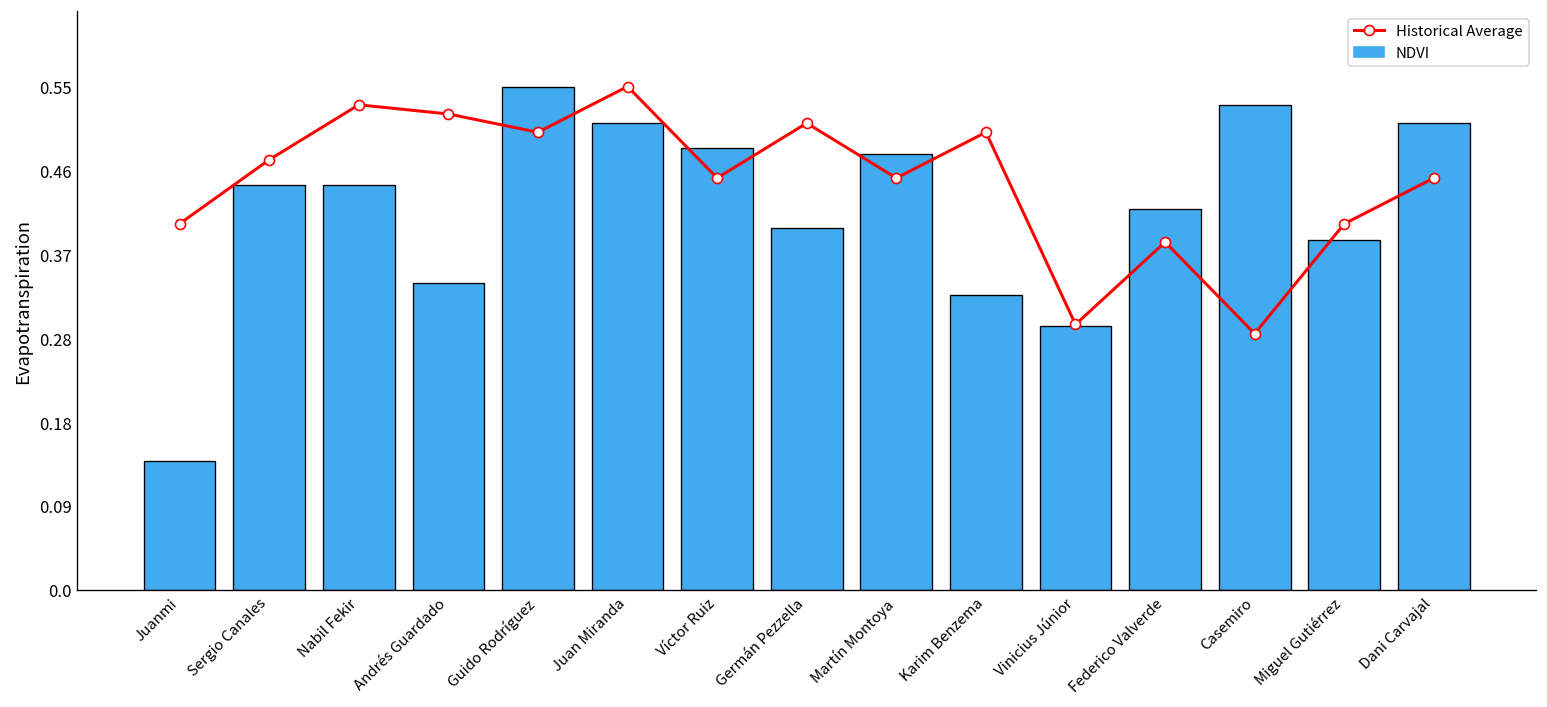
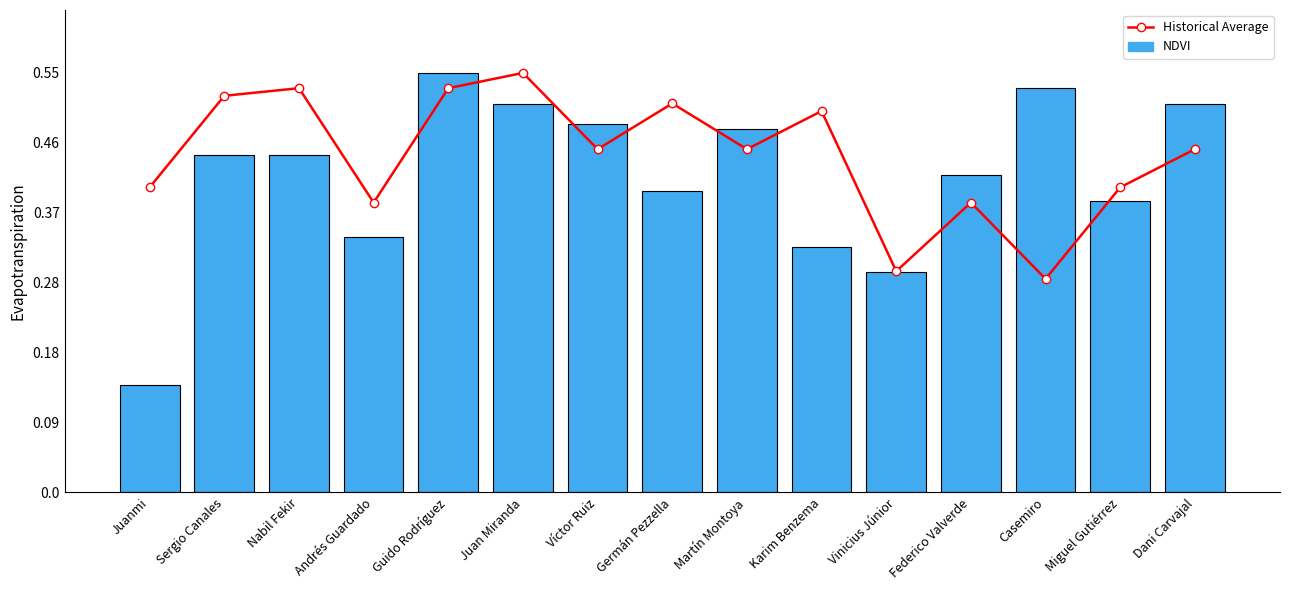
  {
    "Historical Average": {
      "Juanmi": 0.40,
-     "Sergio Canales": 0.47,
+     "Sergio Canales": 0.52,
      "Nabil Fekir": 0.53,
-     "Andrés Guardado": 0.52,
-     "Guido Rodríguez": 0.50,
+     "Andrés Guardado": 0.38,
+     "Guido Rodríguez": 0.53,
      "Juan Miranda": 0.55,
      "Víctor Ruiz": 0.45,
      "Germán Pezzella": 0.51,
      "Martín Montoya": 0.45,
      "Karim Benzema": 0.50,
      "Vinicius Júnior": 0.29,
      "Federico Valverde": 0.38,
      "Casemiro": 0.28,
      "Miguel Gutiérrez": 0.40,
      "Dani Carvajal": 0.45
    }
  }
